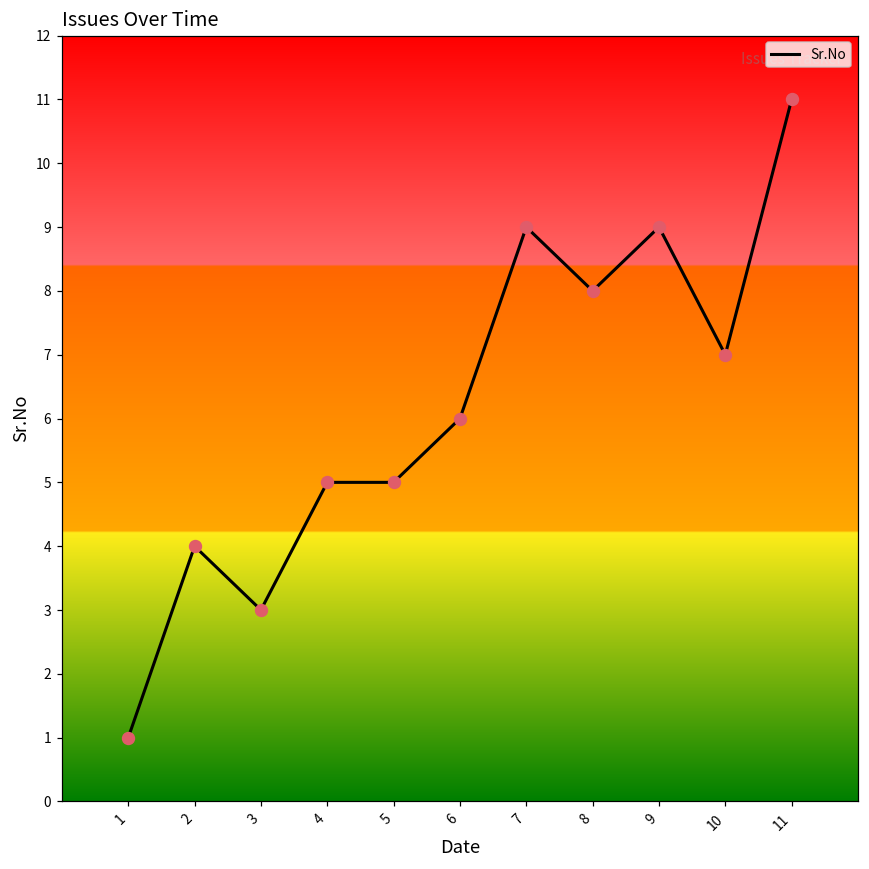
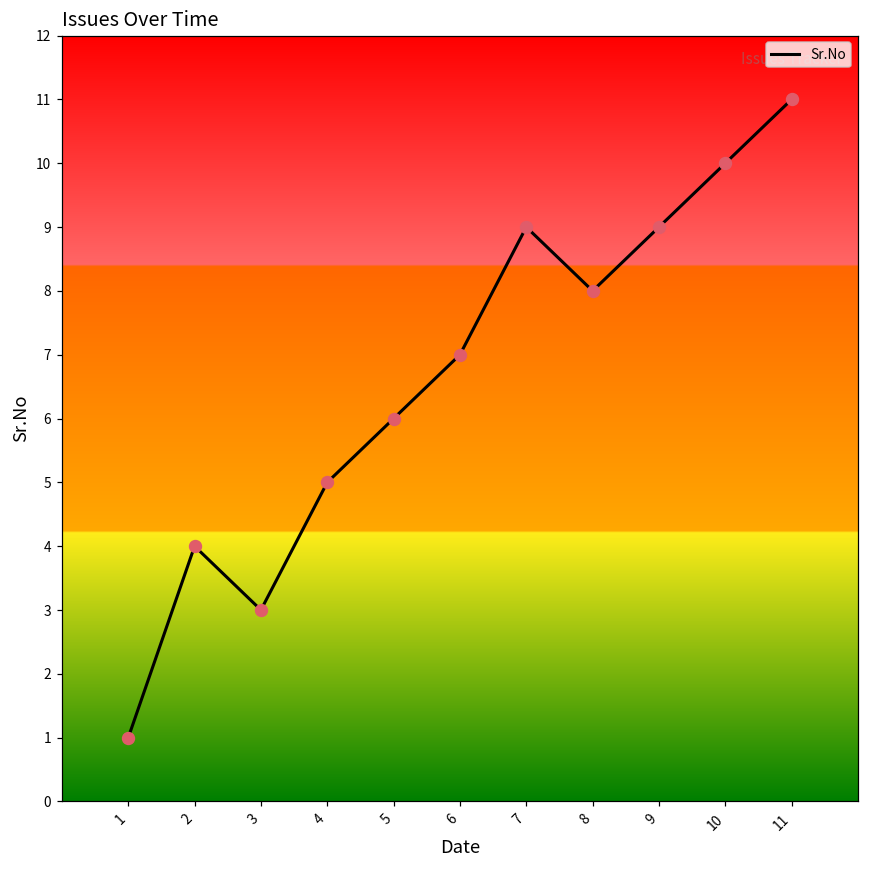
  {
    "1": 1,
    "2": 4,
    "3": 3,
    "4": 5,
-   "5": 5,
-   "6": 6,
+   "5": 6,
+   "6": 7,
    "7": 9,
    "8": 8,
    "9": 9,
-   "10": 7,
+   "10": 10,
    "11": 11
  }
